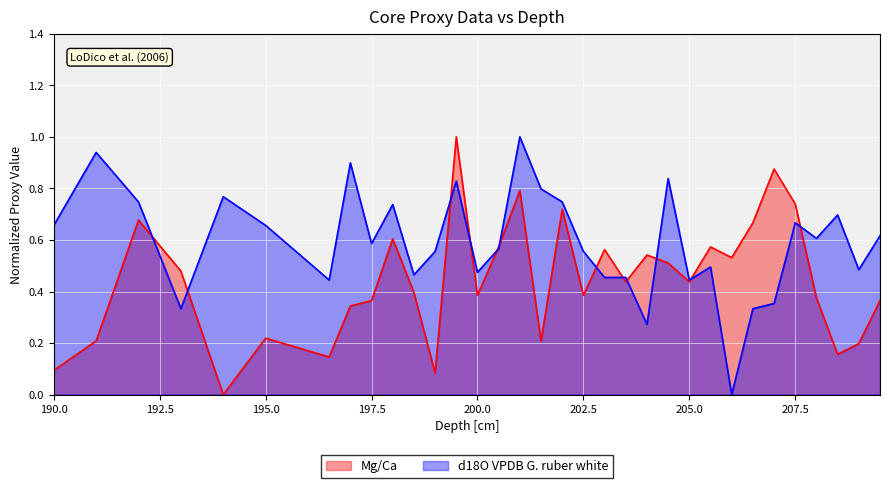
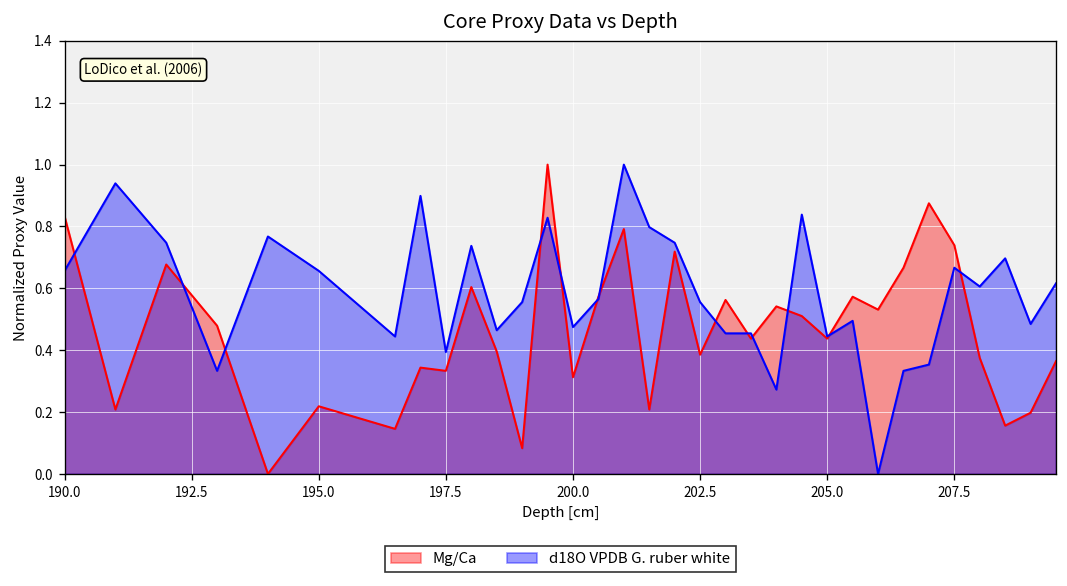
  {
    "Mg/Ca": {
-     "190.0": 0.09,
+     "190.0": 0.83,
      "195.0": 0.22,
-     "197.5": 0.36,
-     "200.0": 0.39,
+     "197.5": 0.33,
+     "200.0": 0.31,
      "202.5": 0.39,
      "207.5": 0.74
    },
    "d18O VPDB G. ruber white": {
      "190.0": 0.66,
      "195.0": 0.66,
-     "197.5": 0.59,
+     "197.5": 0.39,
      "200.0": 0.47,
      "202.5": 0.56,
      "207.5": 0.67
    }
  }
